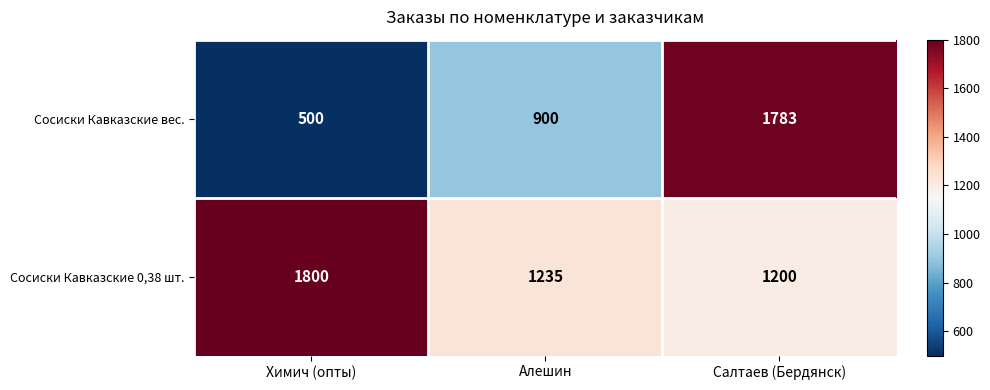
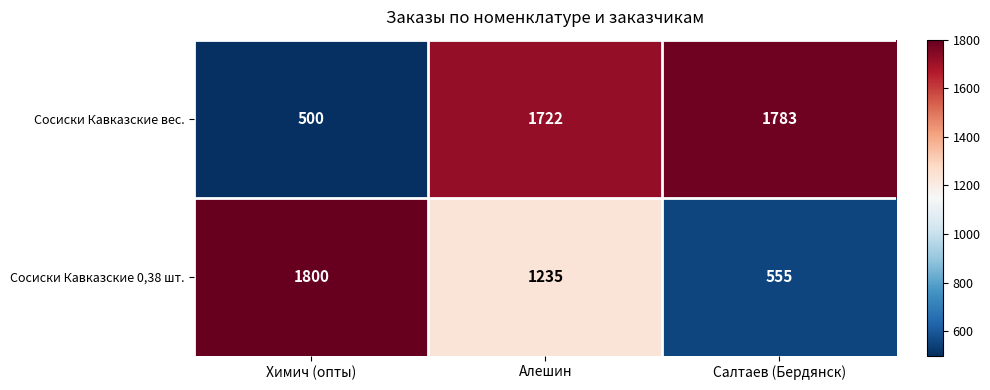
  {
    "Сосиски Кавказские вес.": {
      "Химич (опты)": 500,
-     "Алешин": 900,
+     "Алешин": 1722,
      "Салтаев (Бердянск)": 1783
    },
    "Сосиски Кавказские 0,38 шт.": {
      "Химич (опты)": 1800,
      "Алешин": 1235,
-     "Салтаев (Бердянск)": 1200
+     "Салтаев (Бердянск)": 555
    }
  }
